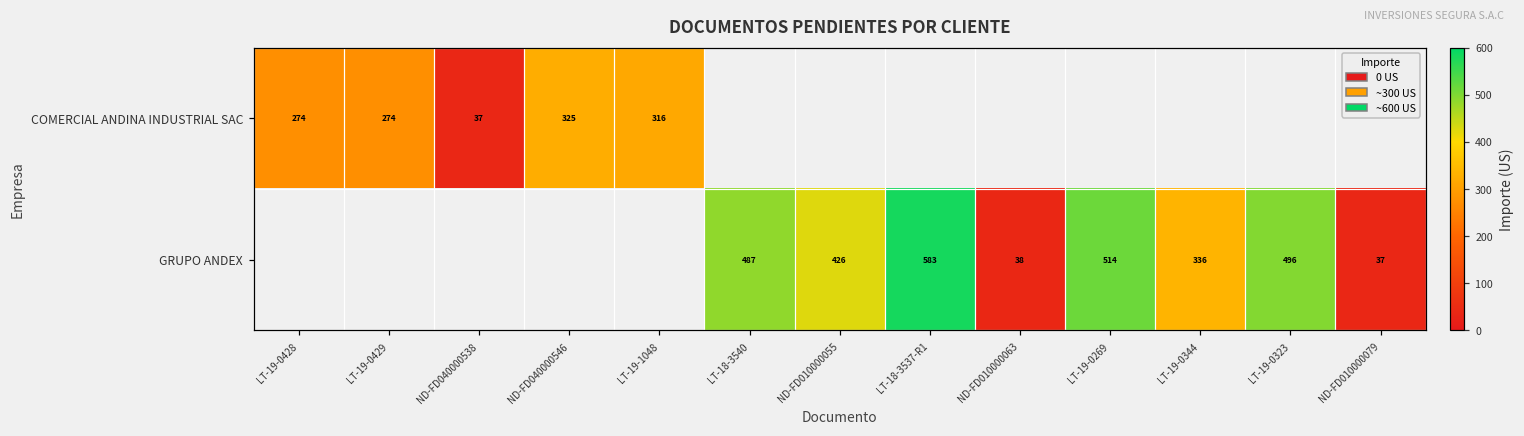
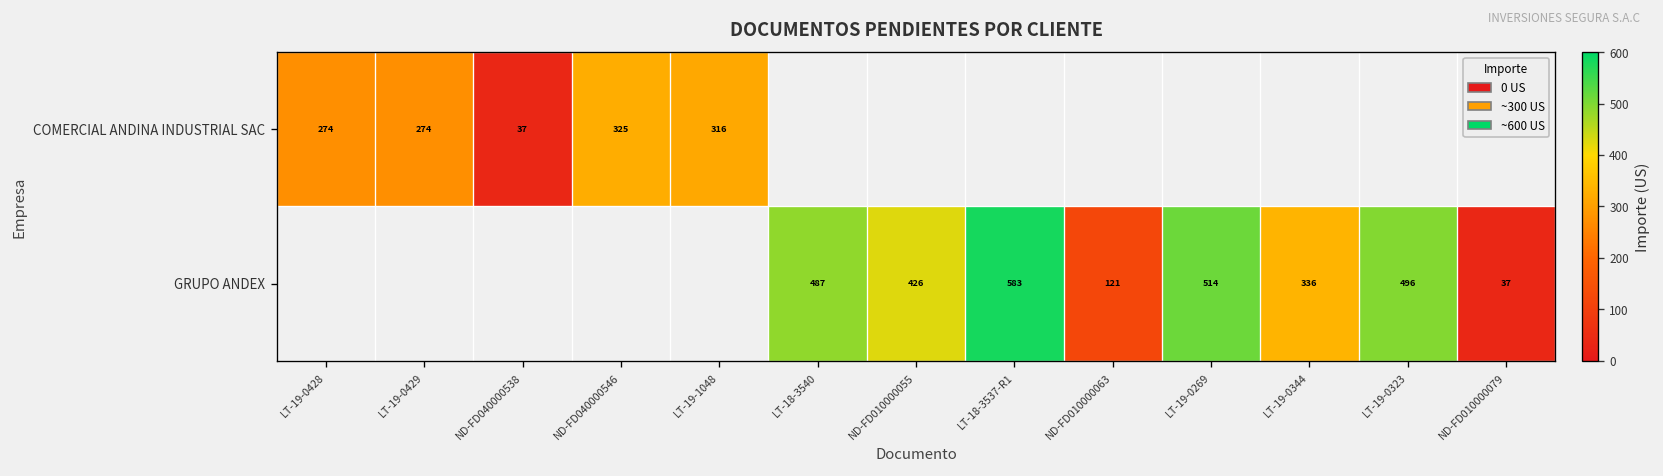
  {
    "COMERCIAL ANDINA INDUSTRIAL SAC": {
      "LT-19-0428": 274,
      "LT-19-0429": 274,
      "ND-FD040000538": 37,
      "ND-FD040000546": 325,
      "LT-19-1048": 316
    },
    "GRUPO ANDEX": {
      "LT-18-3540": 487,
      "ND-FD010000055": 426,
      "LT-18-3537-R1": 583,
-     "ND-FD010000063": 38,
+     "ND-FD010000063": 121,
      "LT-19-0269": 514,
      "LT-19-0344": 336,
      "LT-19-0323": 496,
      "ND-FD010000079": 37
    }
  }
